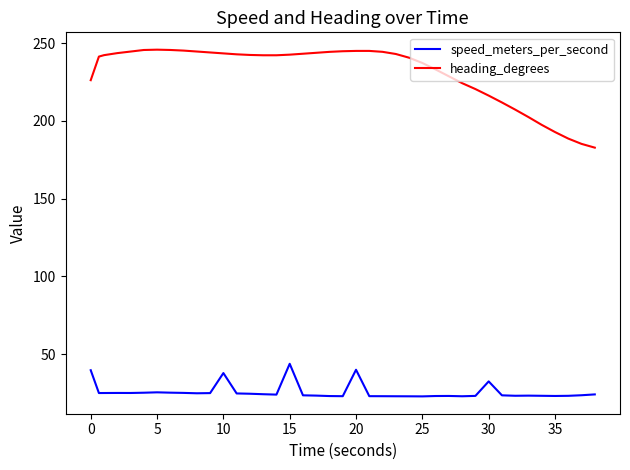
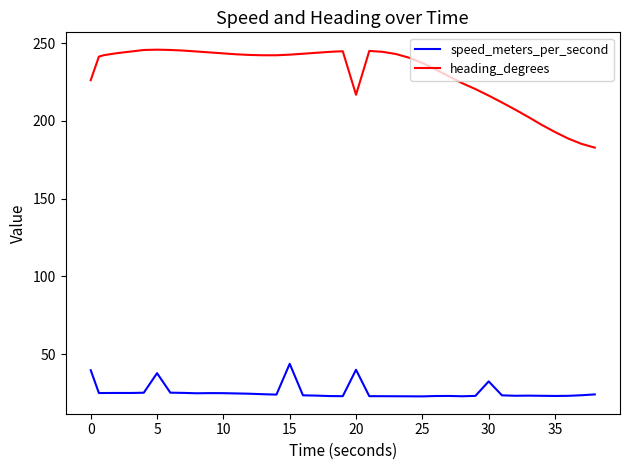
  {
    "speed_meters_per_second": {
      "0": 40,
-     "5": 26,
-     "10": 38,
+     "5": 38,
+     "10": 25,
      "15": 44,
      "20": 40,
      "25": 23,
      "30": 33,
      "35": 23
    },
    "heading_degrees": {
      "0": 226,
      "5": 246,
      "10": 243,
      "15": 243,
-     "20": 245,
+     "20": 217,
      "30": 216,
      "35": 193
    }
  }
